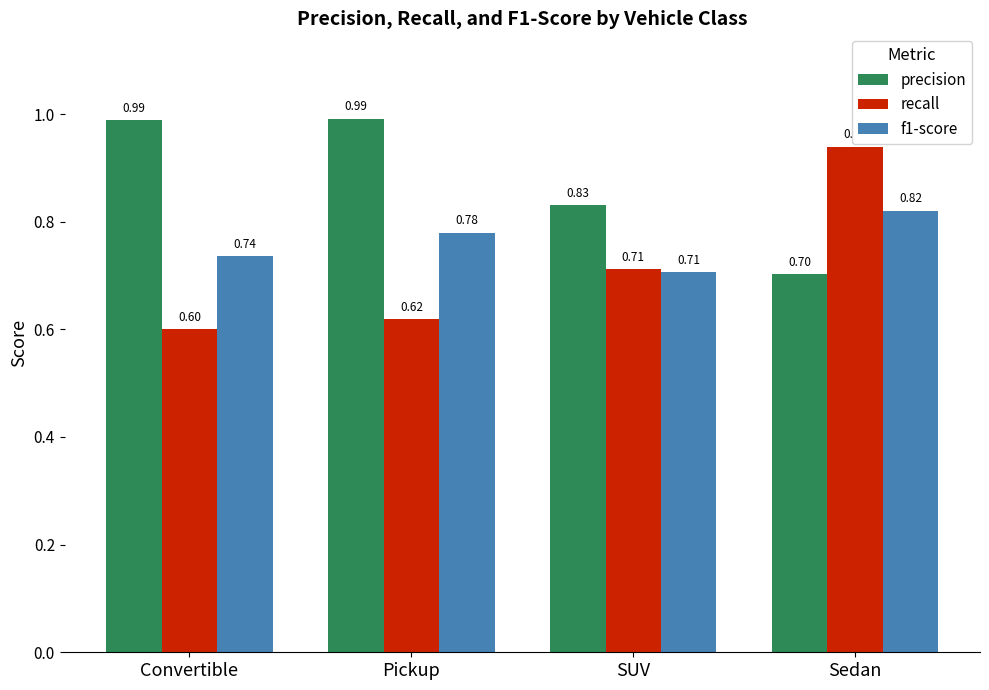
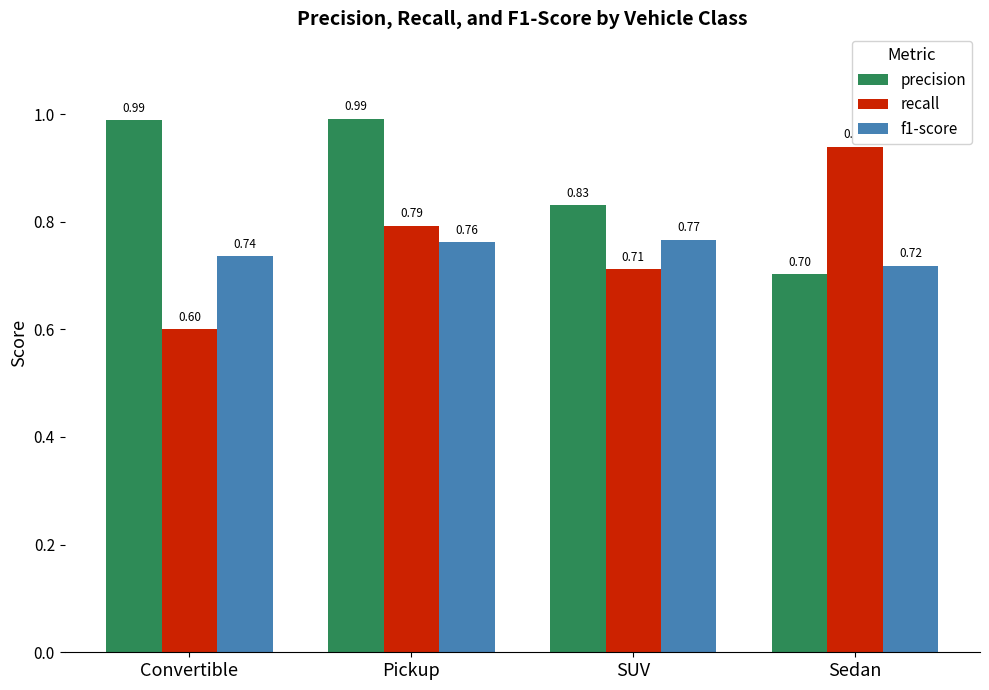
  {
    "precision": {
      "Convertible": 0.99,
      "Pickup": 0.99,
      "SUV": 0.83,
      "Sedan": 0.70
    },
    "recall": {
      "Convertible": 0.60,
-     "Pickup": 0.62,
+     "Pickup": 0.79,
      "SUV": 0.71
    },
    "f1-score": {
      "Convertible": 0.74,
-     "Pickup": 0.78,
-     "SUV": 0.71,
-     "Sedan": 0.82
+     "Pickup": 0.76,
+     "SUV": 0.77,
+     "Sedan": 0.72
    }
  }
